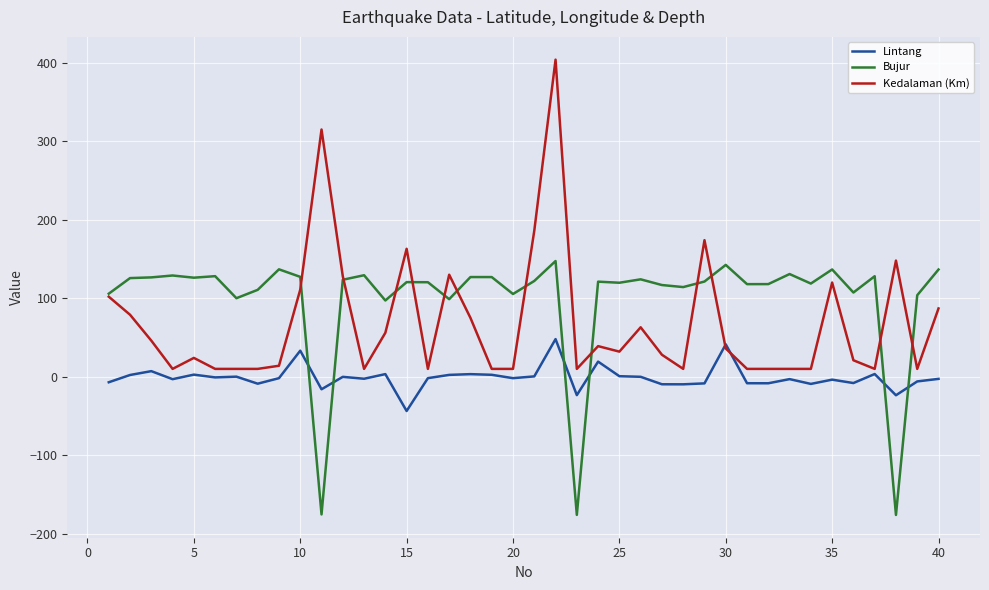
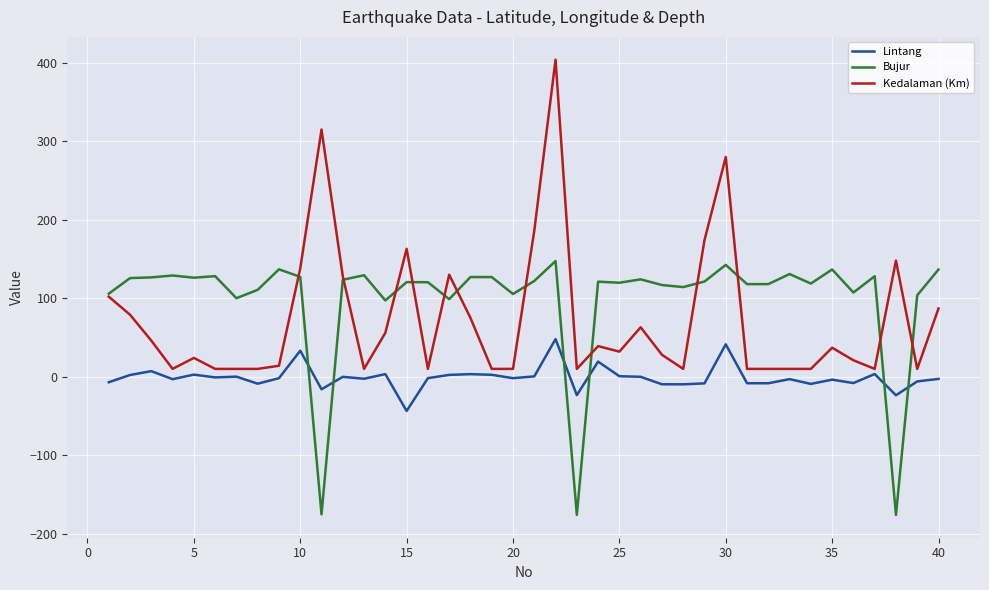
  {
    "Lintang": {
      "5": 0,
      "10": 30,
      "15": -40,
      "20": 0,
      "25": 0,
      "30": 40,
      "35": 0,
      "40": 0
    },
    "Bujur": {
      "5": 130,
      "10": 130,
      "15": 120,
      "20": 110,
      "25": 120,
      "30": 140,
      "35": 140,
      "40": 140
    },
    "Kedalaman (Km)": {
      "5": 20,
-     "10": 110,
+     "10": 140,
      "15": 160,
      "20": 10,
      "25": 30,
-     "30": 40,
-     "35": 120,
+     "30": 280,
+     "35": 40,
      "40": 90
    }
  }
